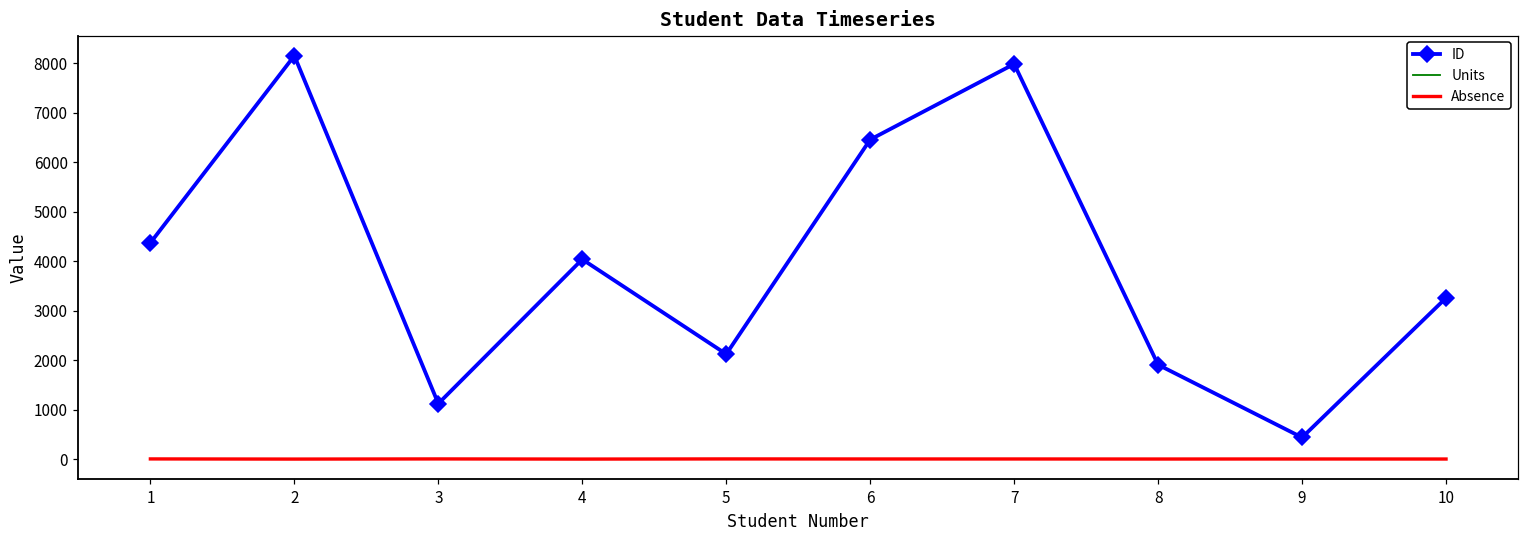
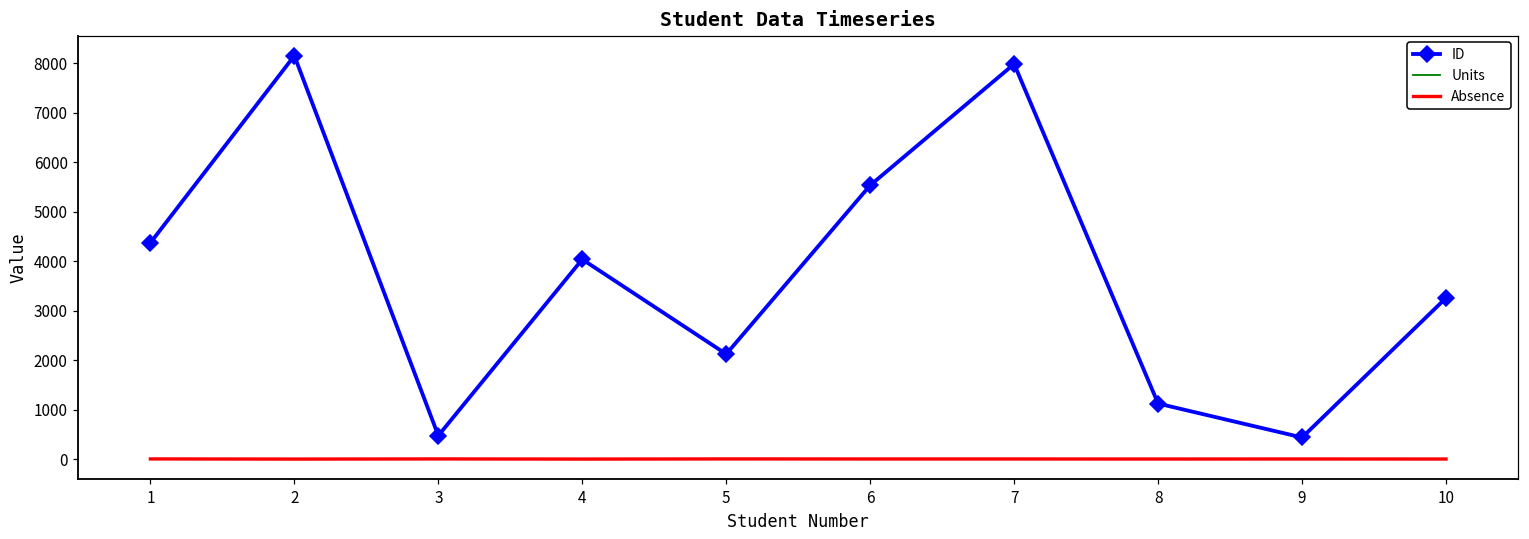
  {
    "ID": {
      "1": 4400,
      "2": 8100,
-     "3": 1100,
+     "3": 500,
      "4": 4000,
      "5": 2100,
-     "6": 6500,
+     "6": 5500,
      "7": 8000,
-     "8": 1900,
+     "8": 1100,
      "9": 400,
      "10": 3300
    },
    "Absence": {
      "1": 0,
      "2": 0,
      "3": 0,
      "4": 0,
      "5": 0,
      "6": 0,
      "7": 0,
      "8": 0,
      "9": 0,
      "10": 0
    }
  }
